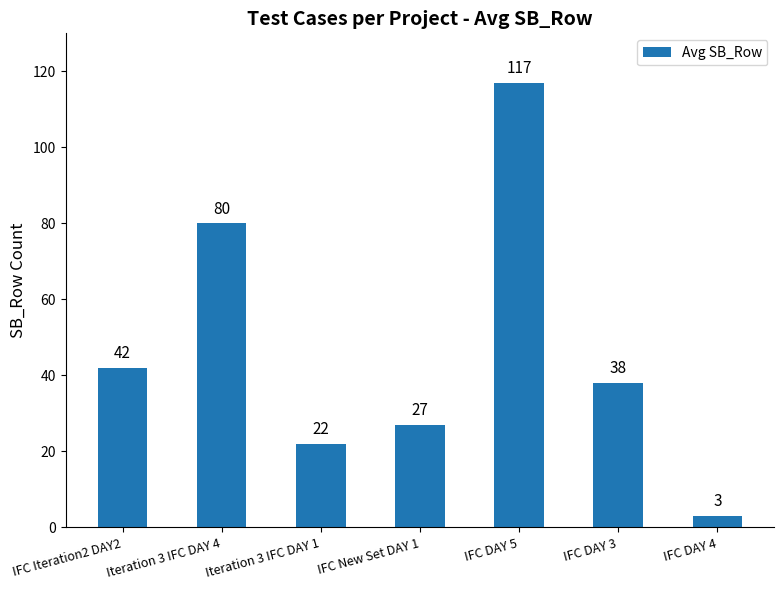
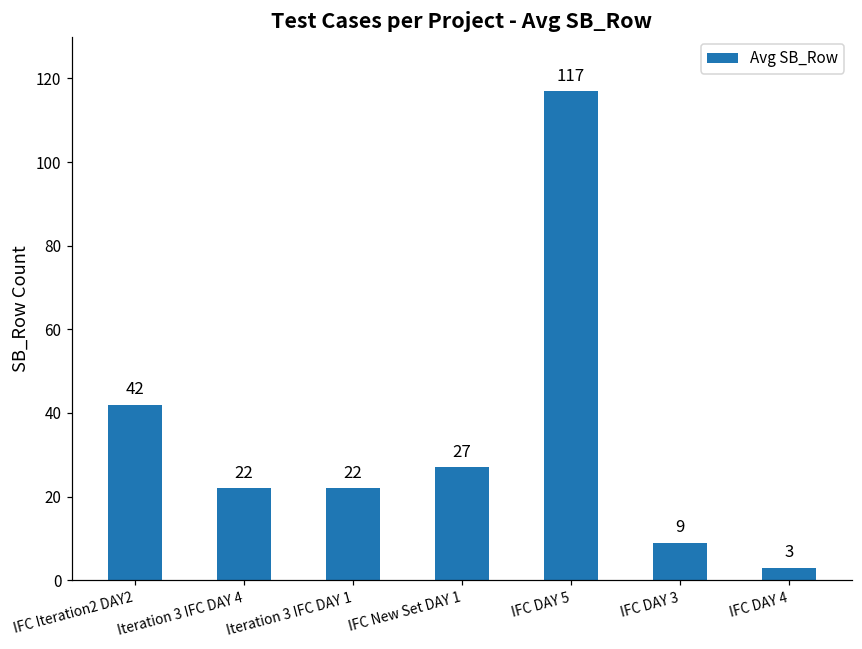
  {
    "IFC Iteration2 DAY2": 42,
-   "Iteration 3 IFC DAY 4": 80,
+   "Iteration 3 IFC DAY 4": 22,
    "Iteration 3 IFC DAY 1": 22,
    "IFC New Set DAY 1": 27,
    "IFC DAY 5": 117,
-   "IFC DAY 3": 38,
+   "IFC DAY 3": 9,
    "IFC DAY 4": 3
  }
